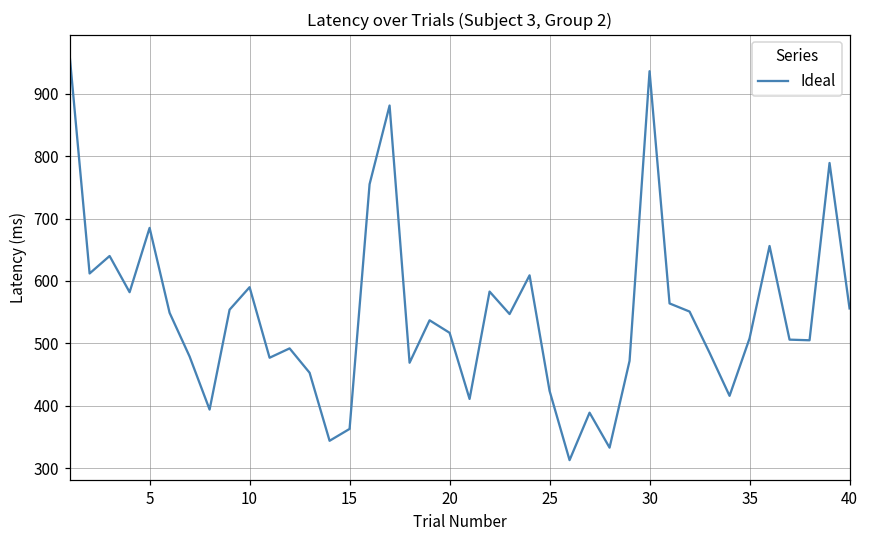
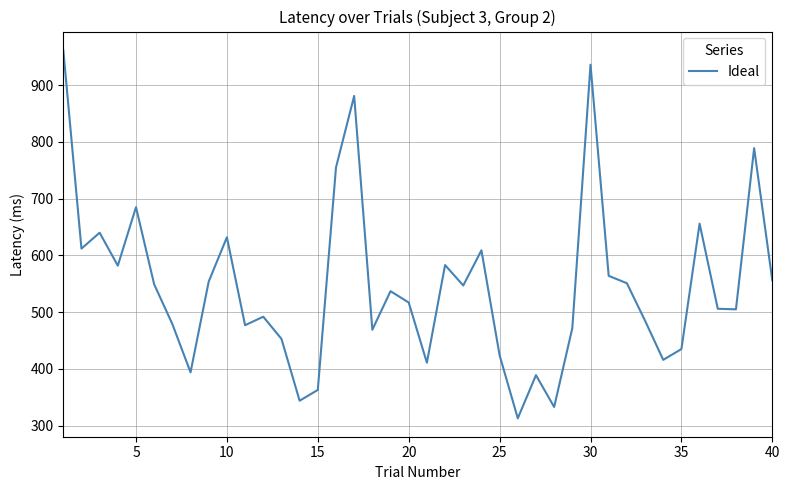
  {
    "5": 690,
-   "10": 590,
+   "10": 630,
    "15": 360,
    "20": 520,
    "25": 420,
    "30": 940,
-   "35": 510,
+   "35": 440,
    "40": 560
  }
